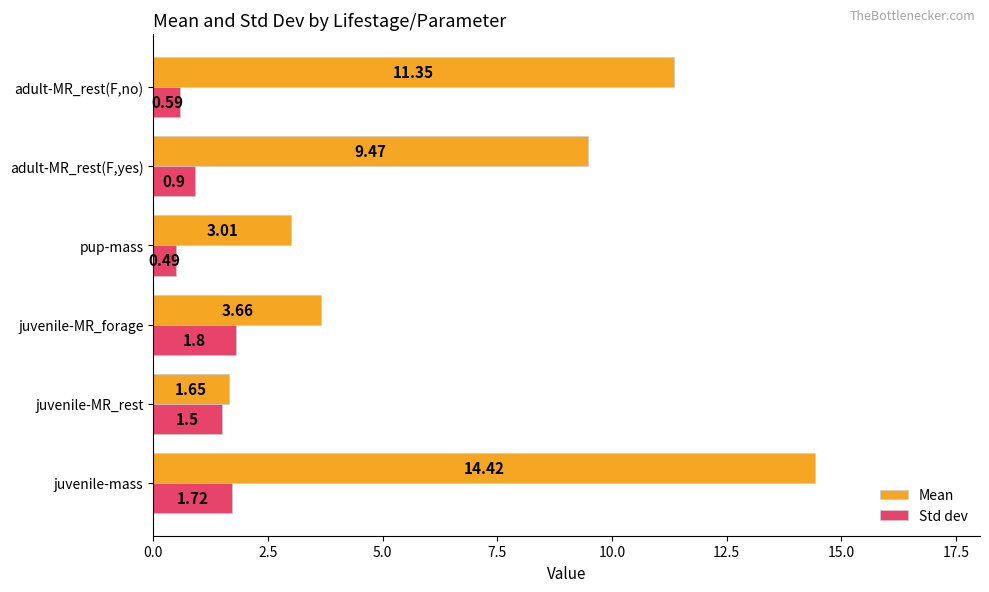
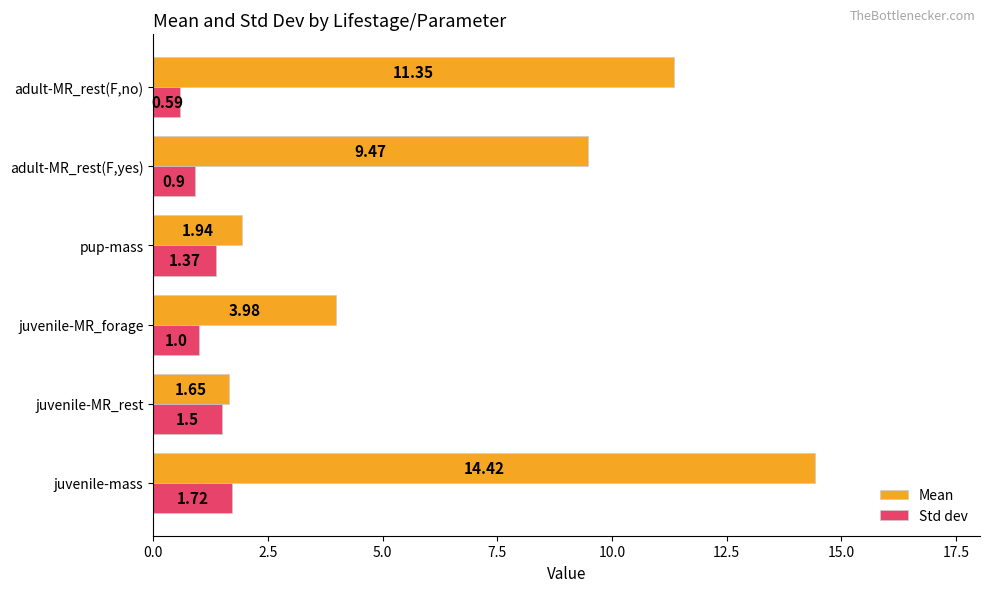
  {
    "Mean": {
      "adult-MR_rest(F,no)": 11.35,
      "adult-MR_rest(F,yes)": 9.47,
-     "pup-mass": 3.01,
-     "juvenile-MR_forage": 3.66,
+     "pup-mass": 1.94,
+     "juvenile-MR_forage": 3.98,
      "juvenile-MR_rest": 1.65,
      "juvenile-mass": 14.42
    },
    "Std dev": {
      "adult-MR_rest(F,no)": 0.59,
      "adult-MR_rest(F,yes)": 0.9,
-     "pup-mass": 0.49,
-     "juvenile-MR_forage": 1.8,
+     "pup-mass": 1.37,
+     "juvenile-MR_forage": 1.0,
      "juvenile-MR_rest": 1.5,
      "juvenile-mass": 1.72
    }
  }
